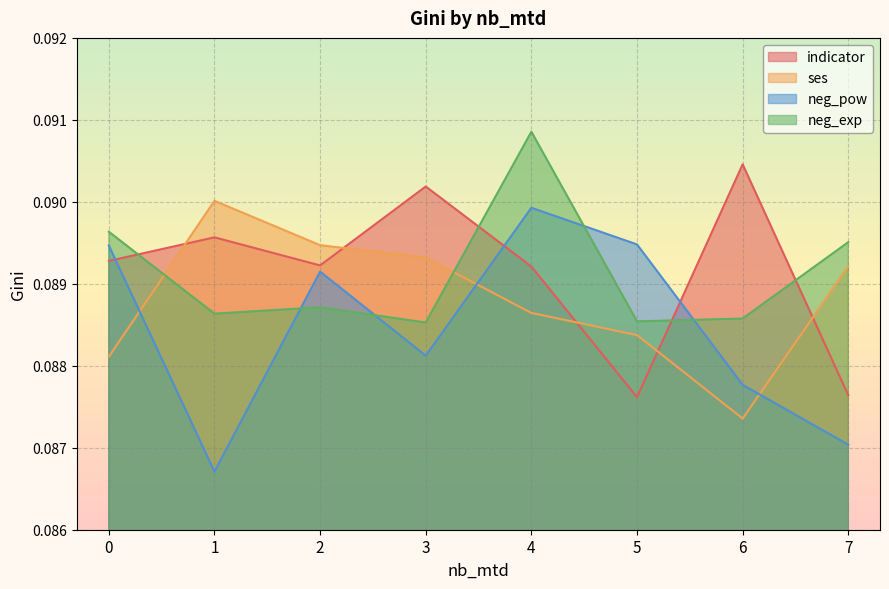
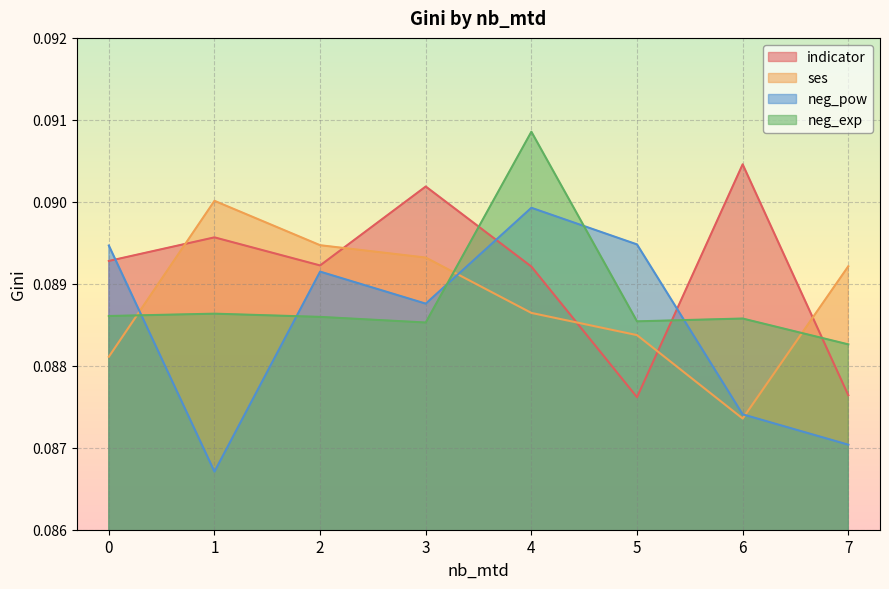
  {
    "neg_pow": {
      "0": 0.0895,
      "1": 0.0867,
      "2": 0.0891,
-     "3": 0.0881,
+     "3": 0.0888,
      "4": 0.0899,
      "5": 0.0895,
-     "6": 0.0878,
+     "6": 0.0874,
      "7": 0.0870
    },
    "neg_exp": {
-     "0": 0.0896,
+     "0": 0.0886,
      "1": 0.0886,
-     "2": 0.0887,
+     "2": 0.0886,
      "3": 0.0885,
      "4": 0.0909,
      "5": 0.0885,
      "6": 0.0886,
-     "7": 0.0895
+     "7": 0.0883
    }
  }
